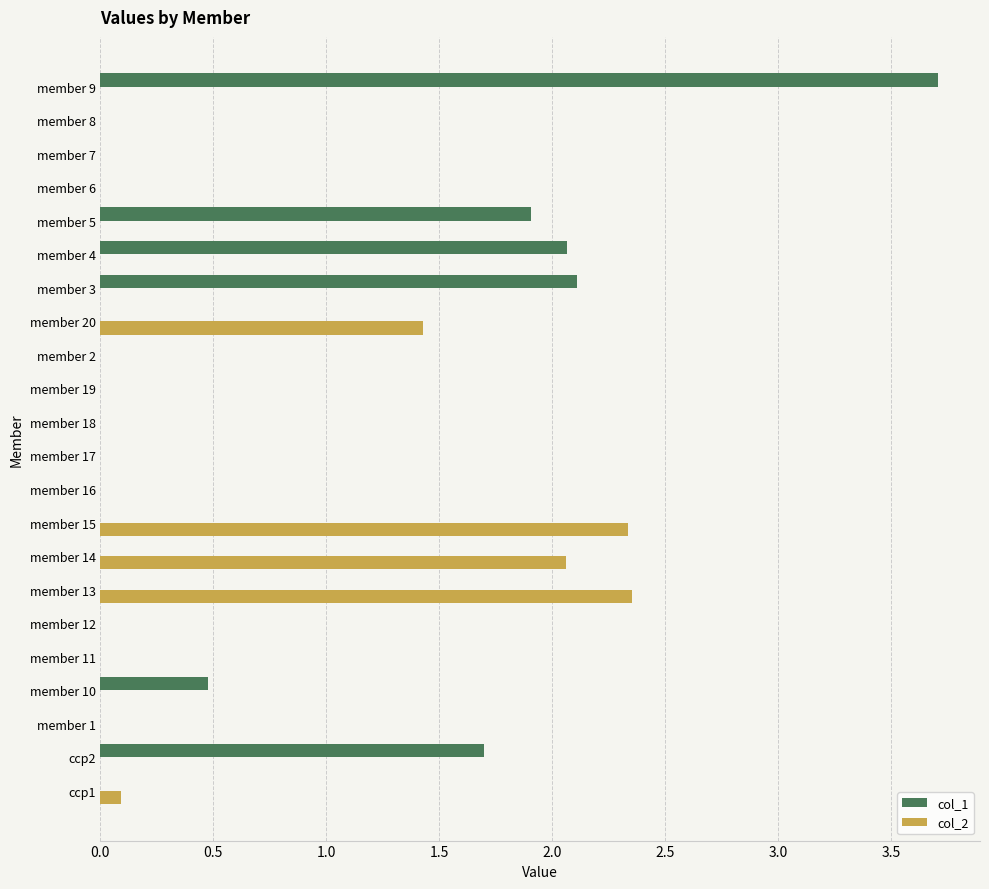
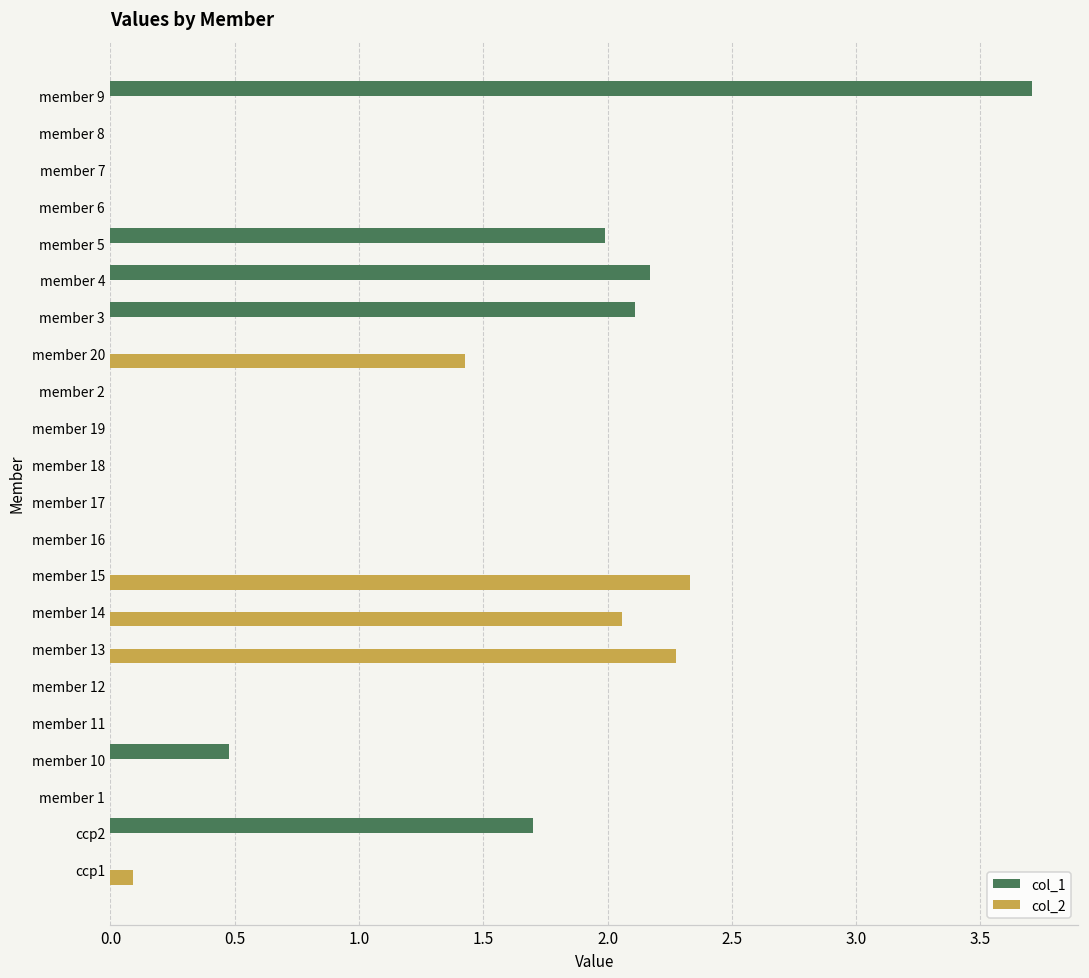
  {
    "col_1": {
      "member 9": 3.71,
      "member 8": 0.00,
      "member 7": 0.00,
      "member 6": 0.00,
-     "member 5": 1.91,
-     "member 4": 2.07,
+     "member 5": 1.99,
+     "member 4": 2.17,
      "member 3": 2.11,
      "member 20": 0.00,
      "member 2": 0.00,
      "member 19": 0.00,
      "member 18": 0.00,
      "member 17": 0.00,
      "member 16": 0.00,
      "member 15": 0.00,
      "member 14": 0.00,
      "member 13": 0.00,
      "member 12": 0.00,
      "member 11": 0.00,
      "member 10": 0.47,
      "member 1": 0.00,
      "ccp2": 1.70,
      "ccp1": 0.00
    },
    "col_2": {
      "member 9": 0.00,
      "member 8": 0.00,
      "member 7": 0.00,
      "member 6": 0.00,
      "member 5": 0.00,
      "member 4": 0.00,
      "member 3": 0.00,
      "member 20": 1.43,
      "member 2": 0.00,
      "member 19": 0.00,
      "member 18": 0.00,
      "member 17": 0.00,
      "member 16": 0.00,
      "member 15": 2.33,
      "member 14": 2.06,
-     "member 13": 2.35,
+     "member 13": 2.28,
      "member 12": 0.00,
      "member 11": 0.00,
      "member 10": 0.00,
      "member 1": 0.00,
      "ccp2": 0.00,
      "ccp1": 0.09
    }
  }
